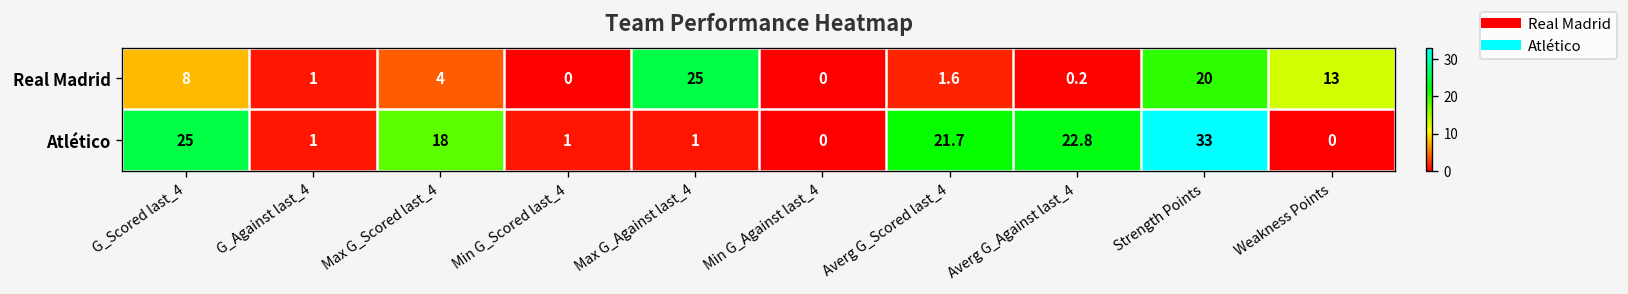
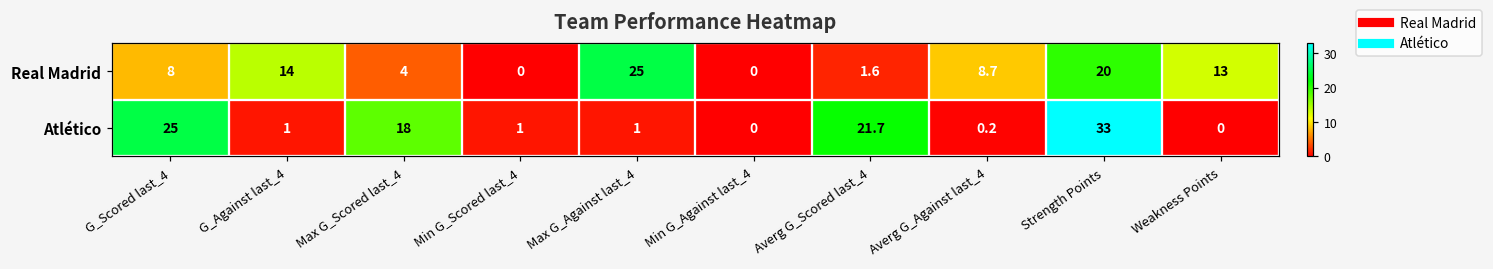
  {
    "Real Madrid": {
      "G_Scored last_4": 8,
-     "G_Against last_4": 1,
+     "G_Against last_4": 14,
      "Max G_Scored last_4": 4,
      "Min G_Scored last_4": 0,
      "Max G_Against last_4": 25,
      "Min G_Against last_4": 0,
      "Averg G_Scored last_4": 1.6,
-     "Averg G_Against last_4": 0.2,
+     "Averg G_Against last_4": 8.7,
      "Strength Points": 20,
      "Weakness Points": 13
    },
    "Atlético": {
      "G_Scored last_4": 25,
      "G_Against last_4": 1,
      "Max G_Scored last_4": 18,
      "Min G_Scored last_4": 1,
      "Max G_Against last_4": 1,
      "Min G_Against last_4": 0,
      "Averg G_Scored last_4": 21.7,
-     "Averg G_Against last_4": 22.8,
+     "Averg G_Against last_4": 0.2,
      "Strength Points": 33,
      "Weakness Points": 0
    }
  }
